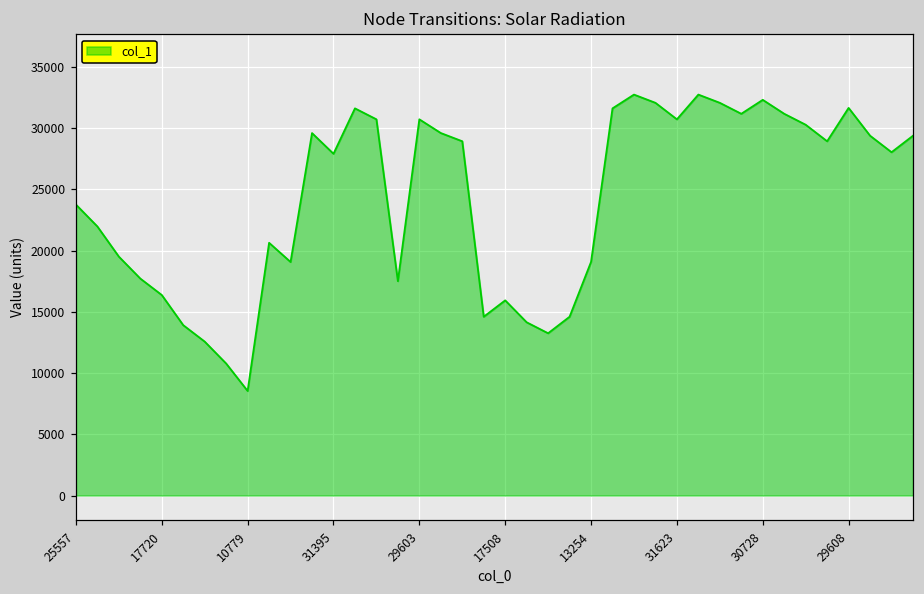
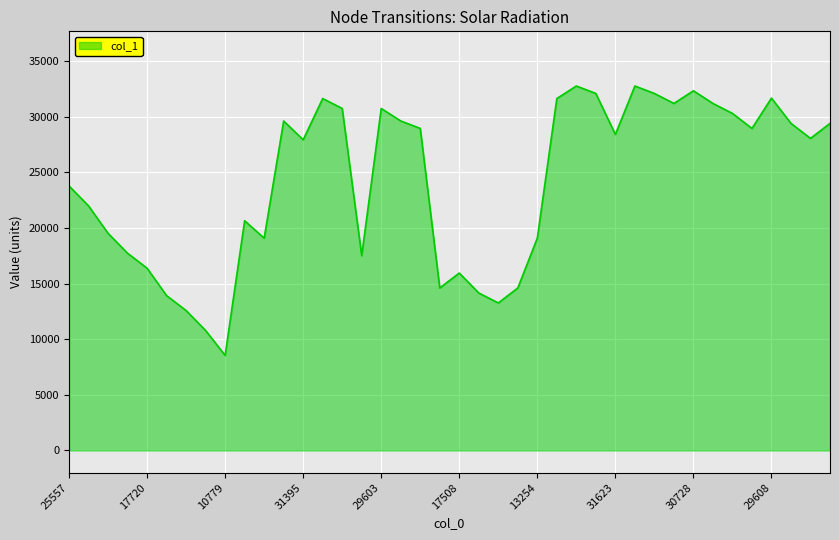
  {
    "25557": 23800,
    "17720": 16400,
    "10779": 8500,
    "31395": 27900,
    "29603": 30700,
    "17508": 15900,
    "13254": 19100,
-   "31623": 30700,
+   "31623": 28400,
    "30728": 32300,
    "29608": 31700
  }
